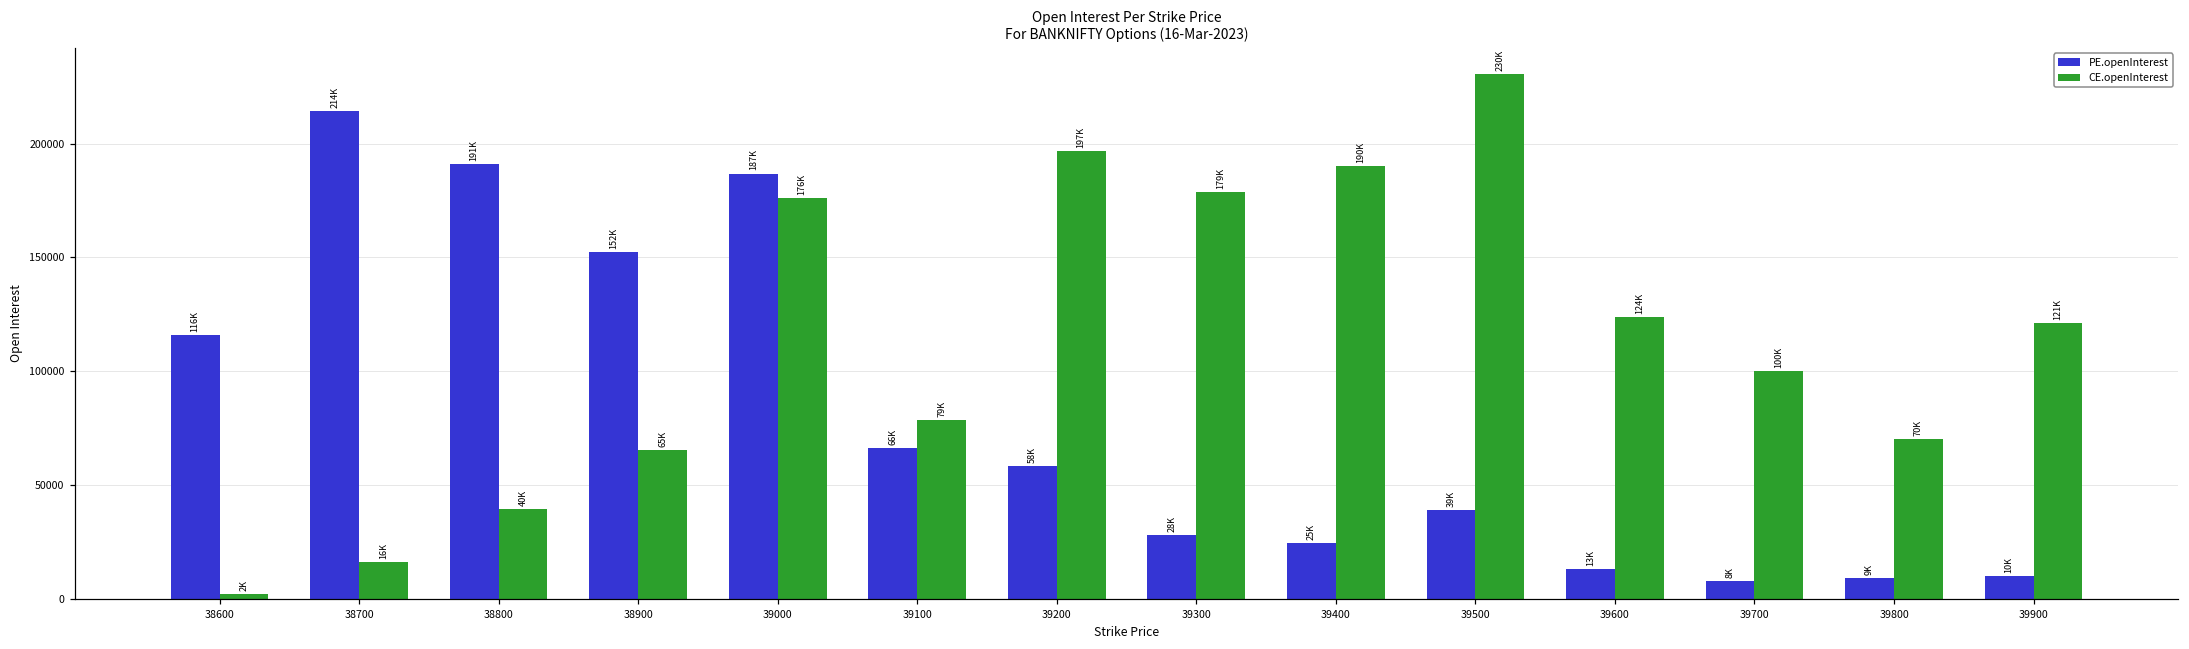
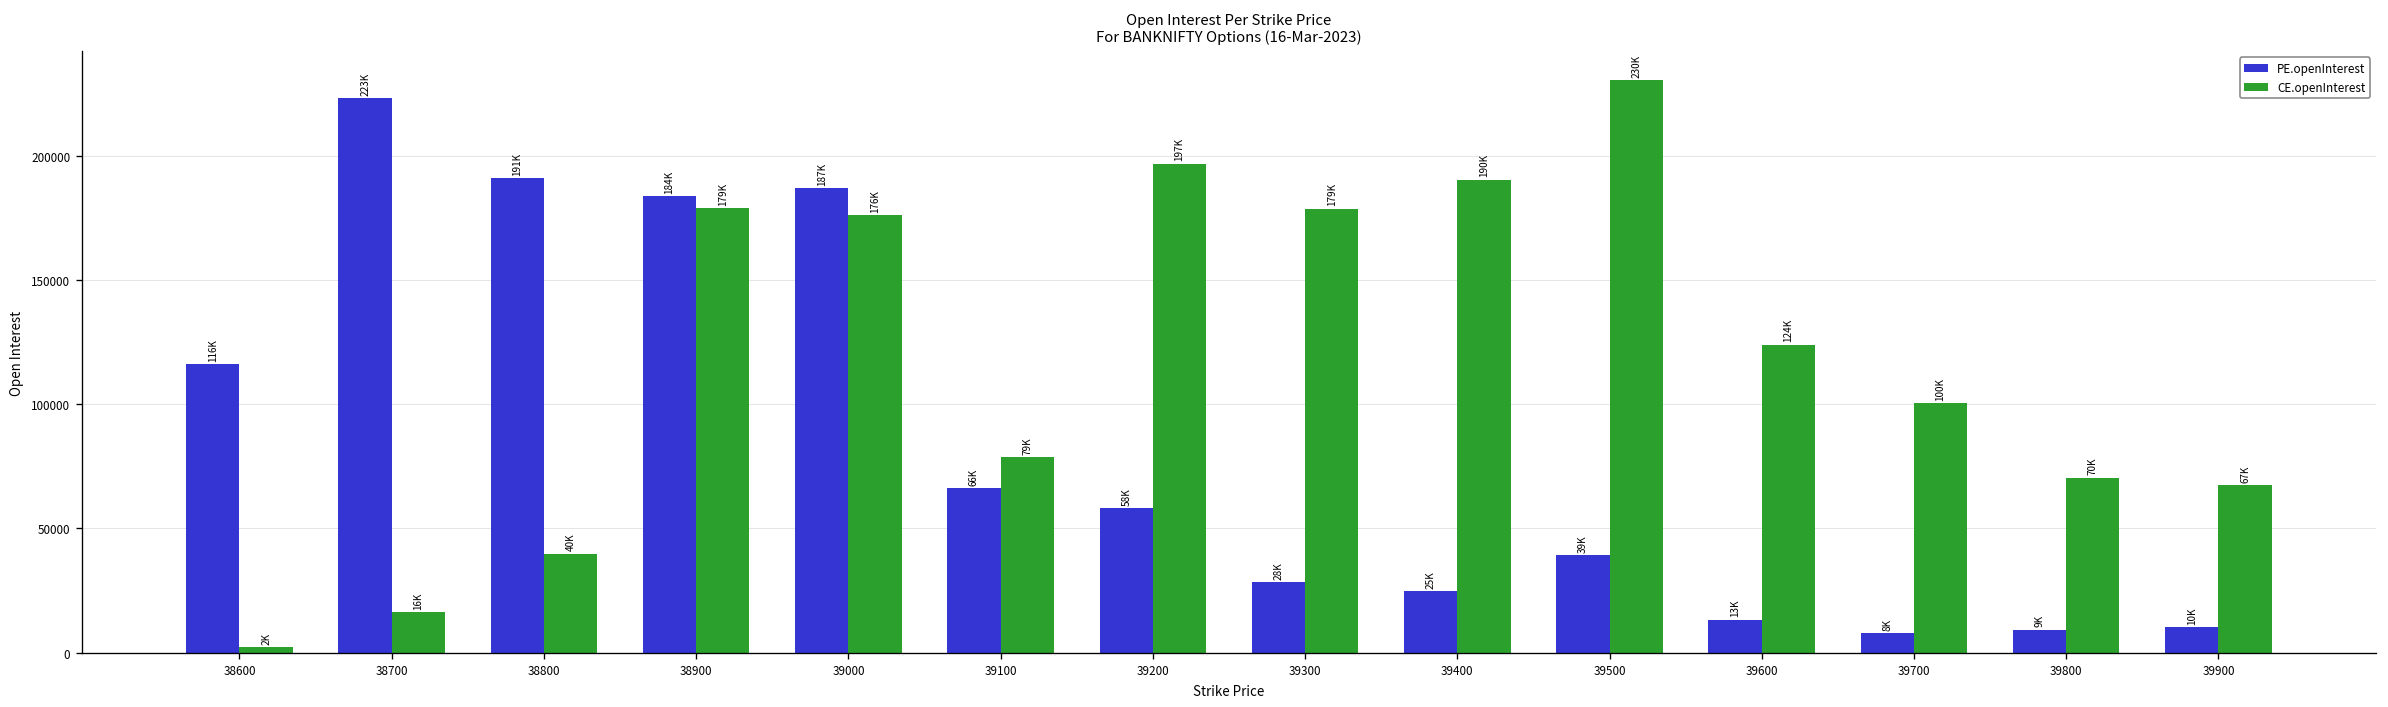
  {
    "PE.openInterest": {
      "38600": "116K",
-     "38700": "214K",
+     "38700": "223K",
      "38800": "191K",
-     "38900": "152K",
+     "38900": "184K",
      "39000": "187K",
      "39100": "66K",
      "39200": "58K",
      "39300": "28K",
      "39400": "25K",
      "39500": "39K",
      "39600": "13K",
      "39700": "8K",
      "39800": "9K",
      "39900": "10K"
    },
    "CE.openInterest": {
      "38600": "2K",
      "38700": "16K",
      "38800": "40K",
-     "38900": "65K",
+     "38900": "179K",
      "39000": "176K",
      "39100": "79K",
      "39200": "197K",
      "39300": "179K",
      "39400": "190K",
      "39500": "230K",
      "39600": "124K",
      "39700": "100K",
      "39800": "70K",
-     "39900": "121K"
+     "39900": "67K"
    }
  }
